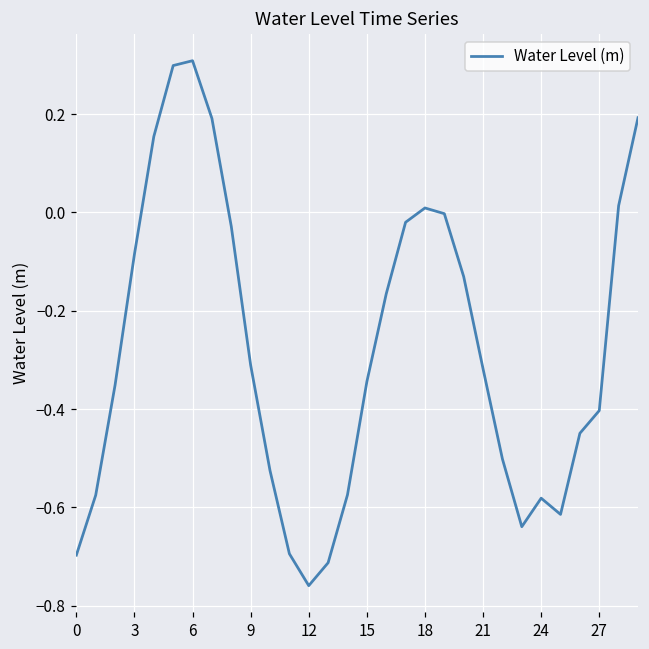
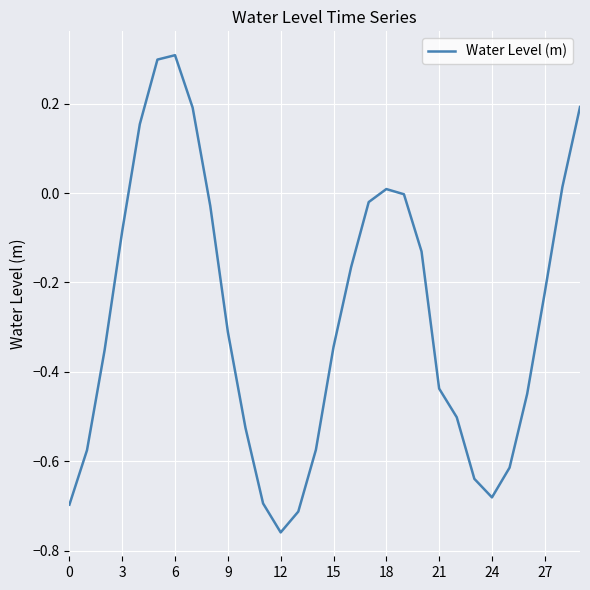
  {
    "0": -0.70,
    "3": -0.09,
    "6": 0.31,
    "9": -0.31,
    "12": -0.76,
    "15": -0.34,
    "18": 0.01,
-   "21": -0.32,
-   "24": -0.58,
-   "27": -0.40
+   "21": -0.44,
+   "24": -0.68,
+   "27": -0.22
  }
